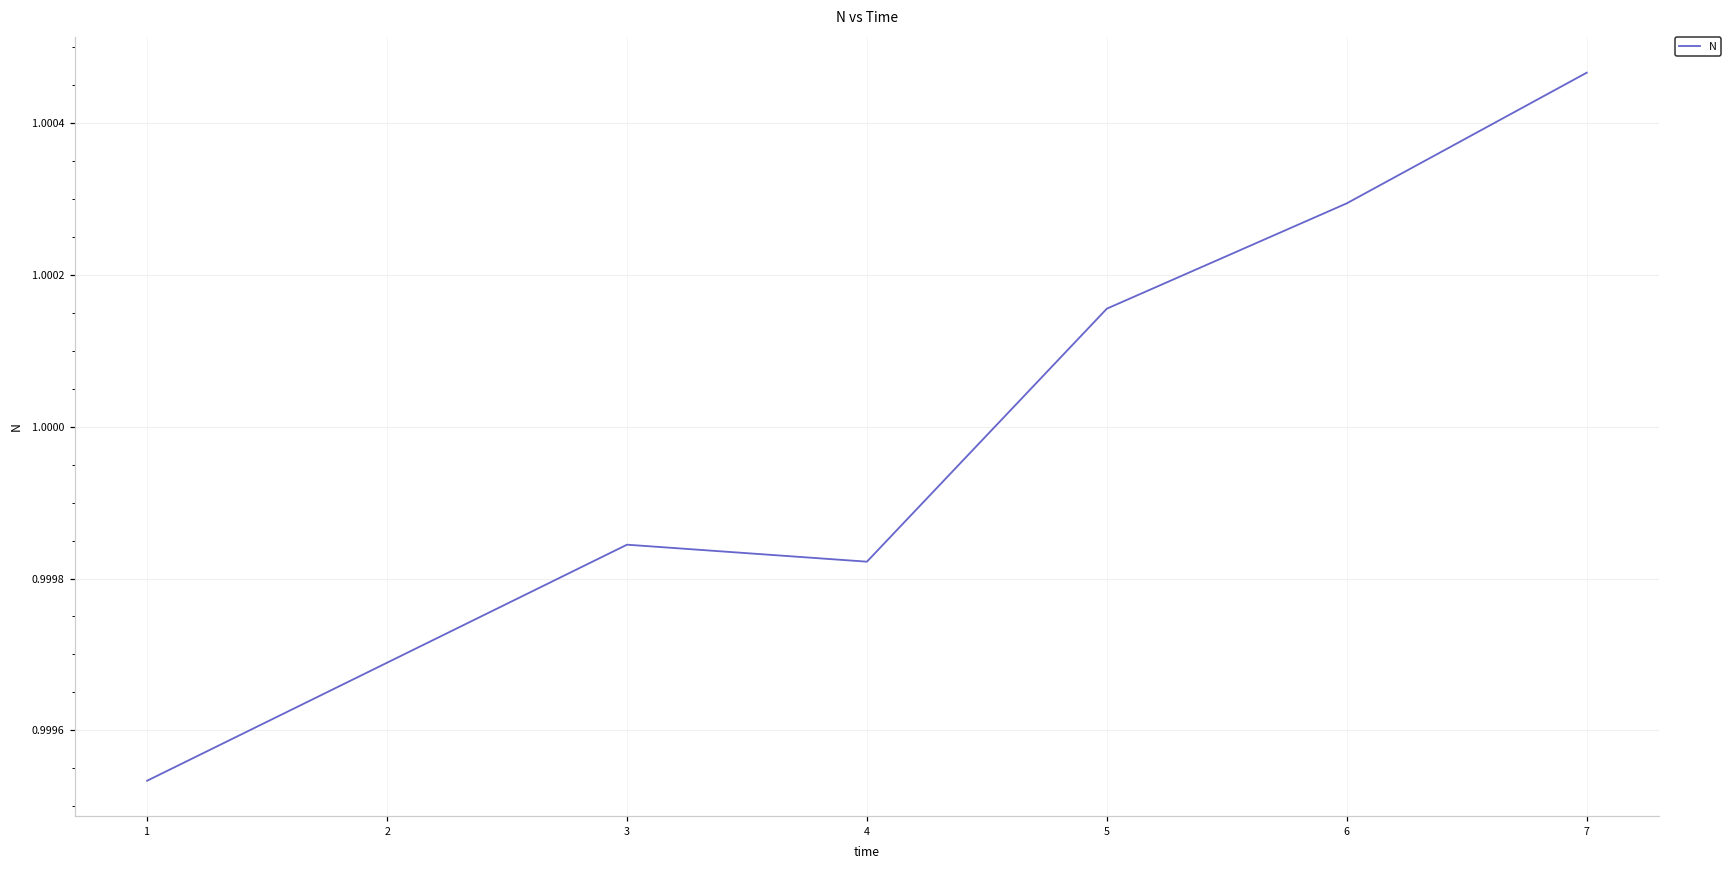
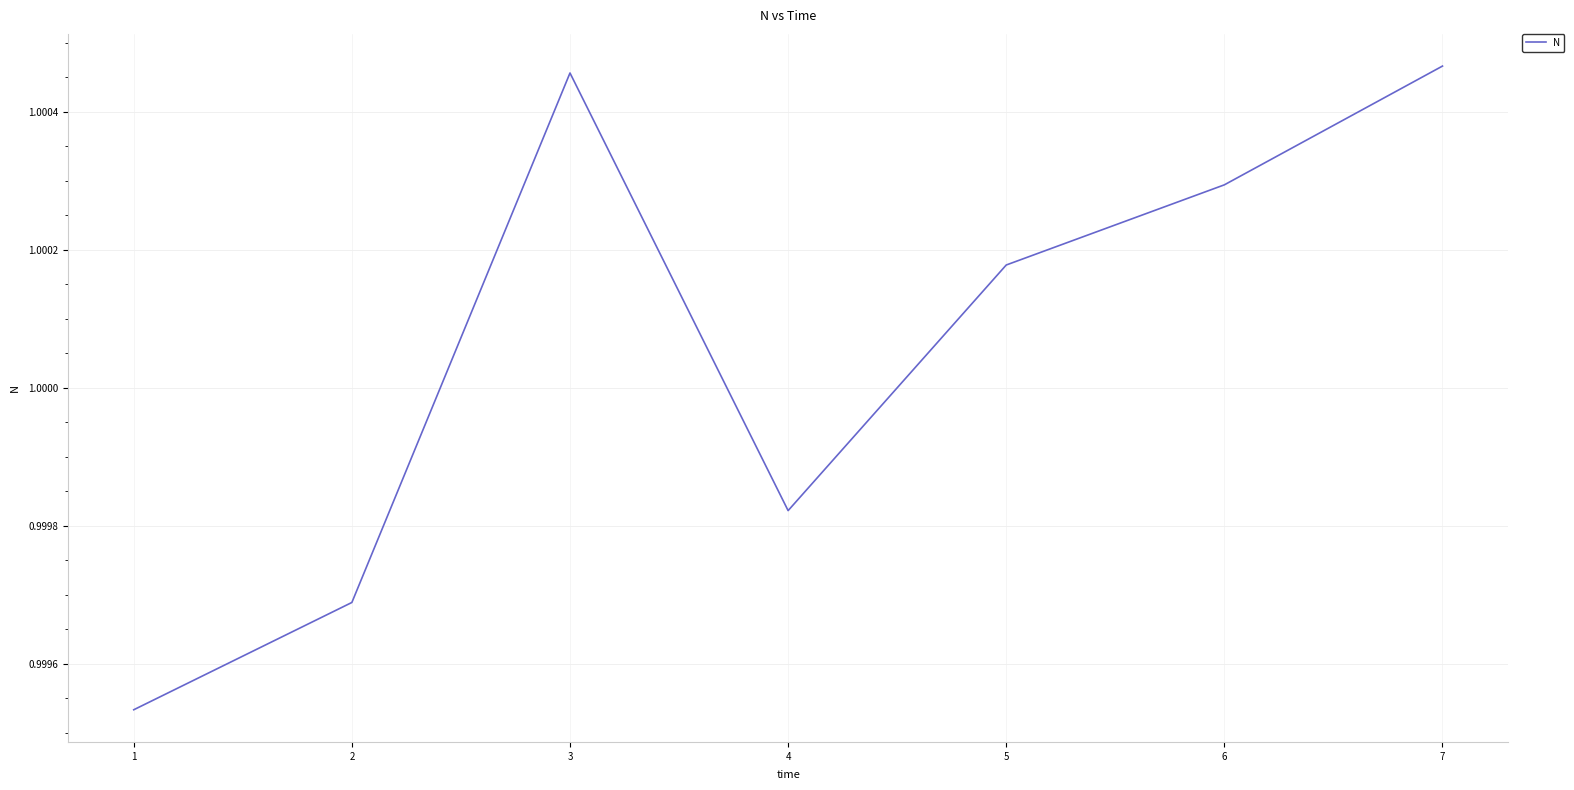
  {
    "1": 0.99953,
    "2": 0.99969,
-   "3": 0.99984,
+   "3": 1.00046,
    "4": 0.99982,
-   "5": 1.00016,
+   "5": 1.00018,
    "6": 1.00029,
    "7": 1.00047
  }
